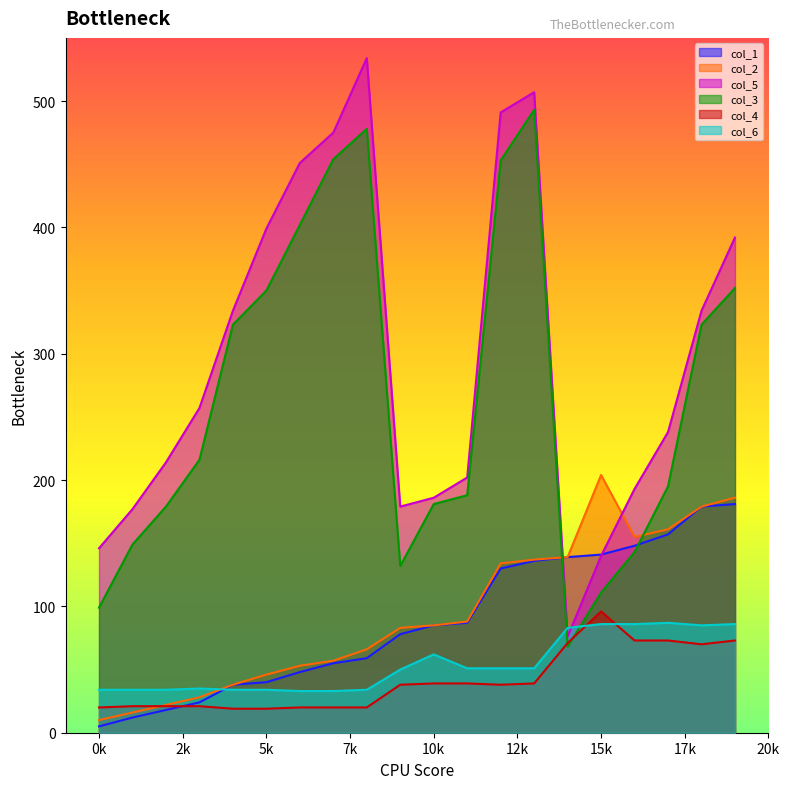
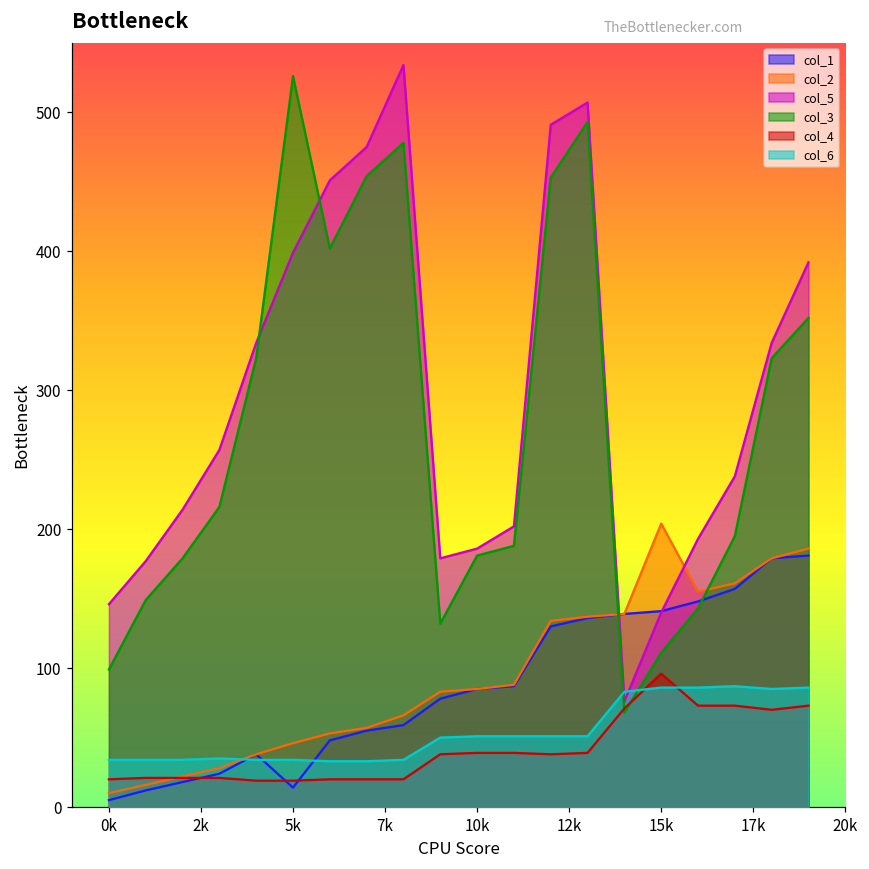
  {
    "col_1": {
      "0k": 5,
-     "5k": 40
+     "5k": 14
    },
    "col_2": {
      "0k": 10,
      "5k": 46,
      "15k": 204
    },
    "col_5": {
      "0k": 146,
      "5k": 399,
      "10k": 186
    },
    "col_3": {
      "0k": 99,
-     "5k": 350,
+     "5k": 526,
      "10k": 181,
      "15k": 111
    },
    "col_4": {
      "0k": 20,
      "5k": 19,
      "10k": 39,
      "15k": 96
    },
    "col_6": {
      "0k": 34,
      "5k": 34,
-     "10k": 62,
+     "10k": 51,
      "15k": 86
    }
  }
